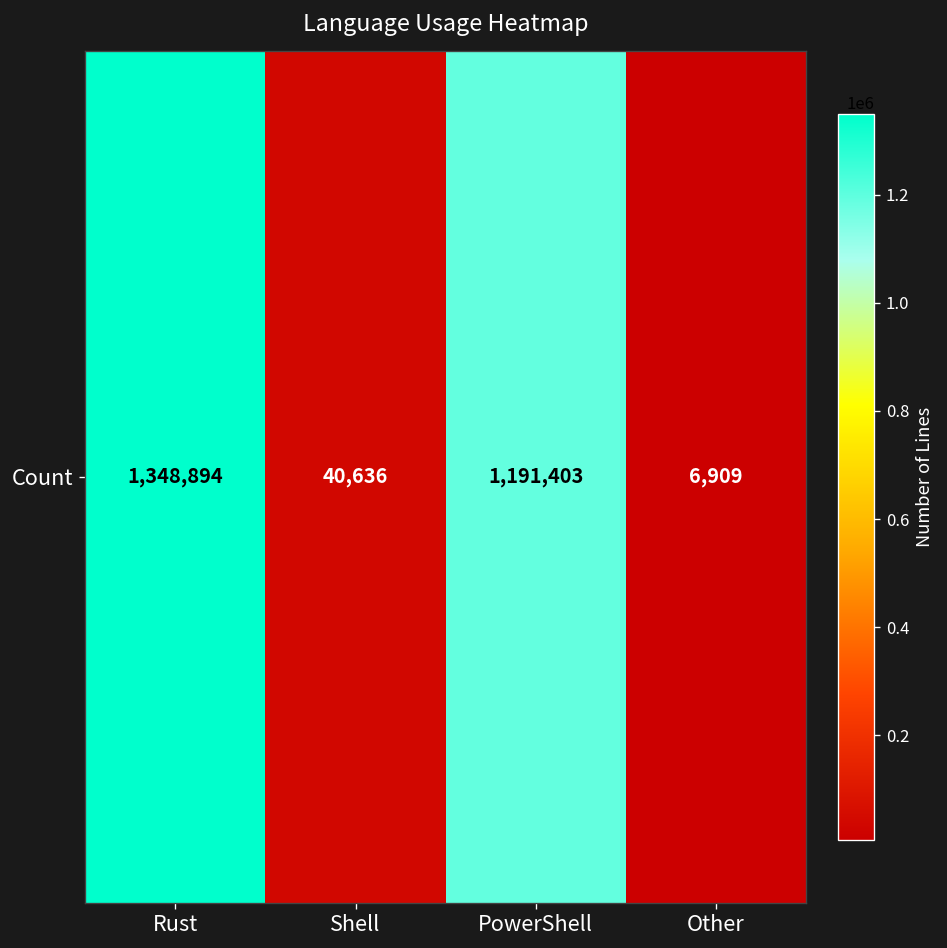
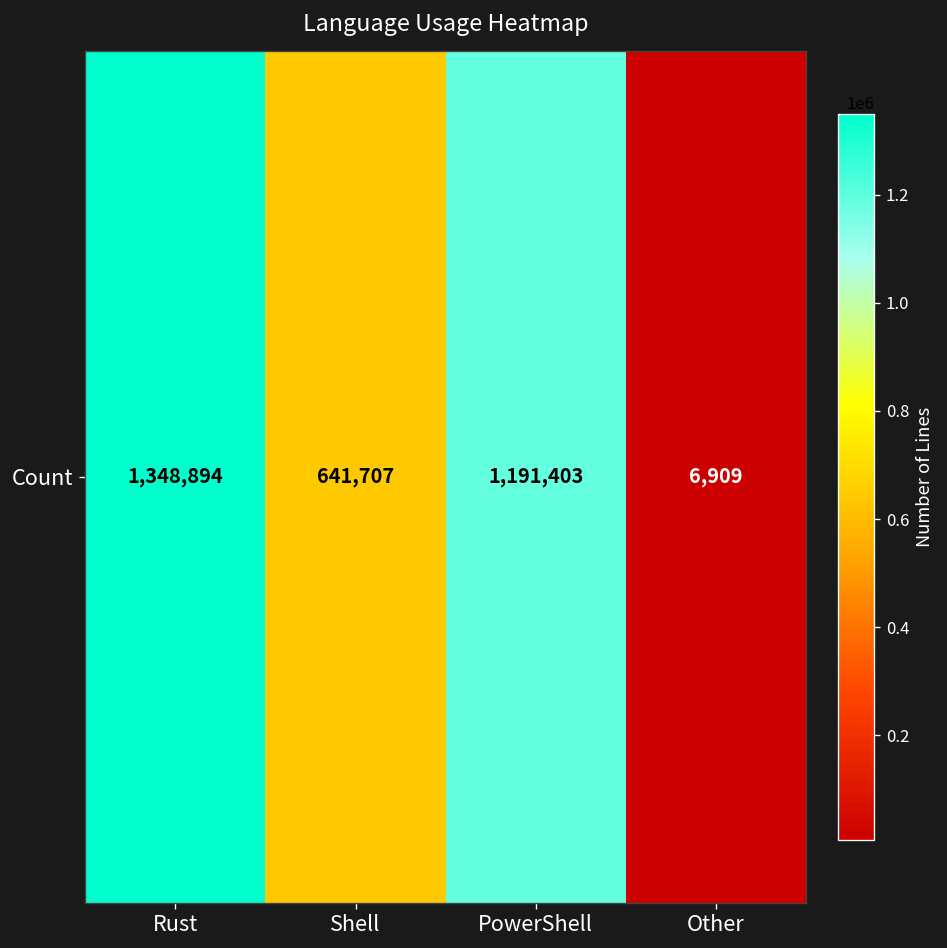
  {
    "Count": {
      "Rust": "1,348,894",
-     "Shell": "40,636",
+     "Shell": "641,707",
      "PowerShell": "1,191,403",
      "Other": "6,909"
    }
  }
